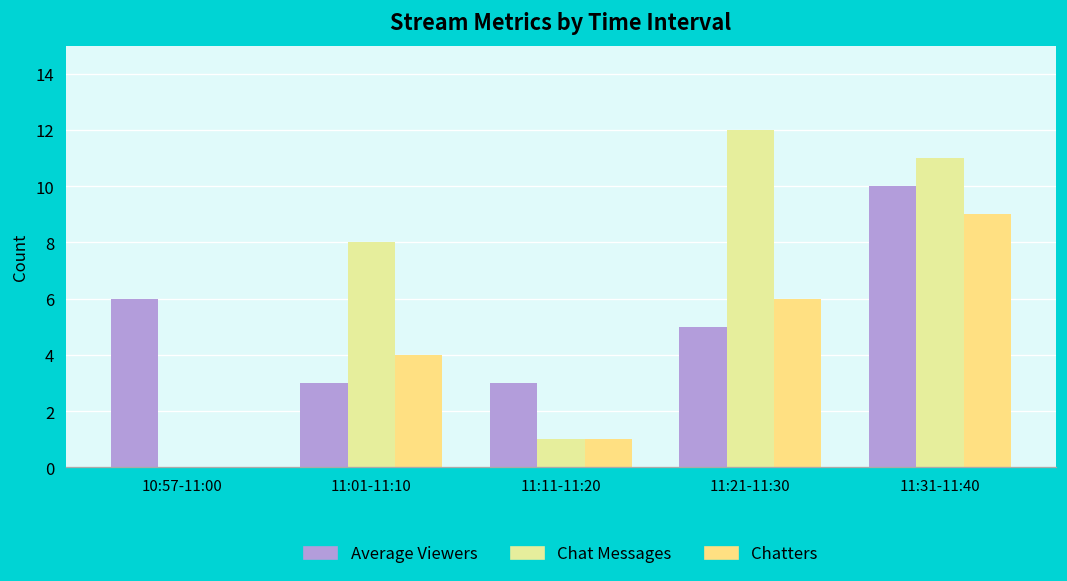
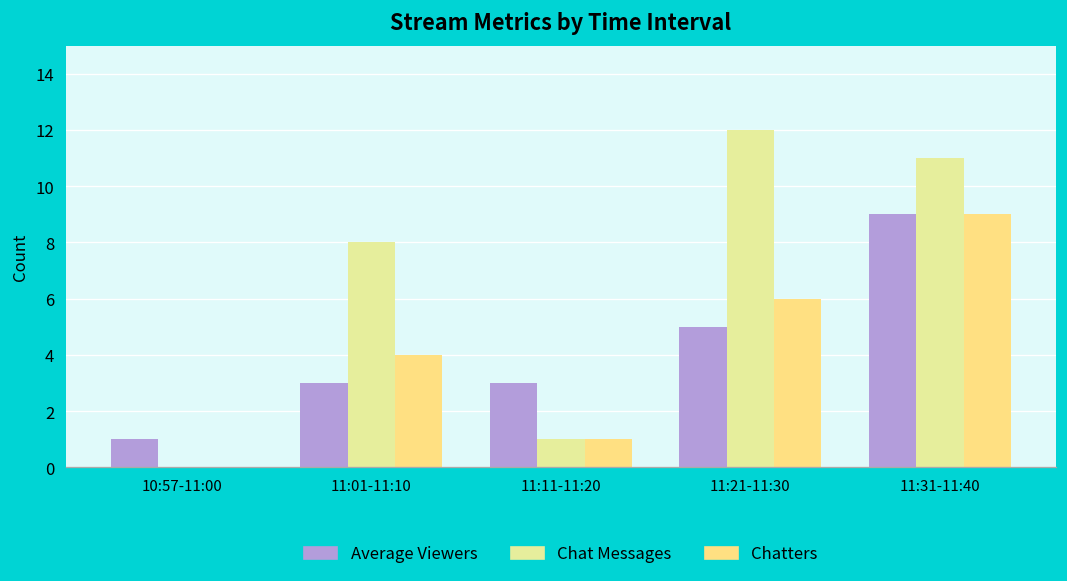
  {
    "Average Viewers": {
-     "10:57-11:00": 6,
+     "10:57-11:00": 1,
      "11:01-11:10": 3,
      "11:11-11:20": 3,
      "11:21-11:30": 5,
-     "11:31-11:40": 10
+     "11:31-11:40": 9
    }
  }
